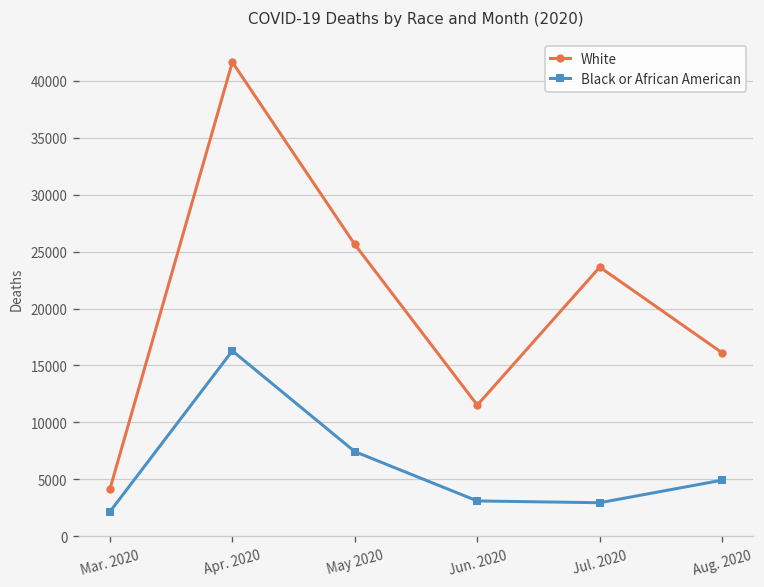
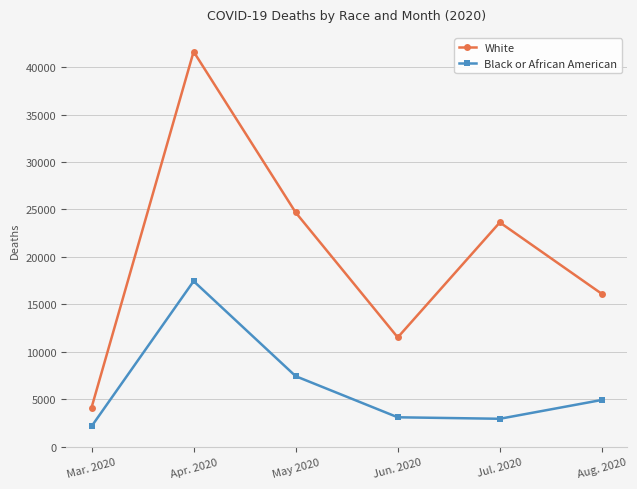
  {
    "White": {
      "Mar. 2020": 4000,
      "Apr. 2020": 42000,
-     "May 2020": 26000,
+     "May 2020": 25000,
      "Jun. 2020": 12000,
      "Jul. 2020": 24000,
      "Aug. 2020": 16000
    },
    "Black or African American": {
      "Mar. 2020": 2000,
-     "Apr. 2020": 16000,
+     "Apr. 2020": 17000,
      "May 2020": 7000,
      "Jun. 2020": 3000,
      "Jul. 2020": 3000,
      "Aug. 2020": 5000
    }
  }
